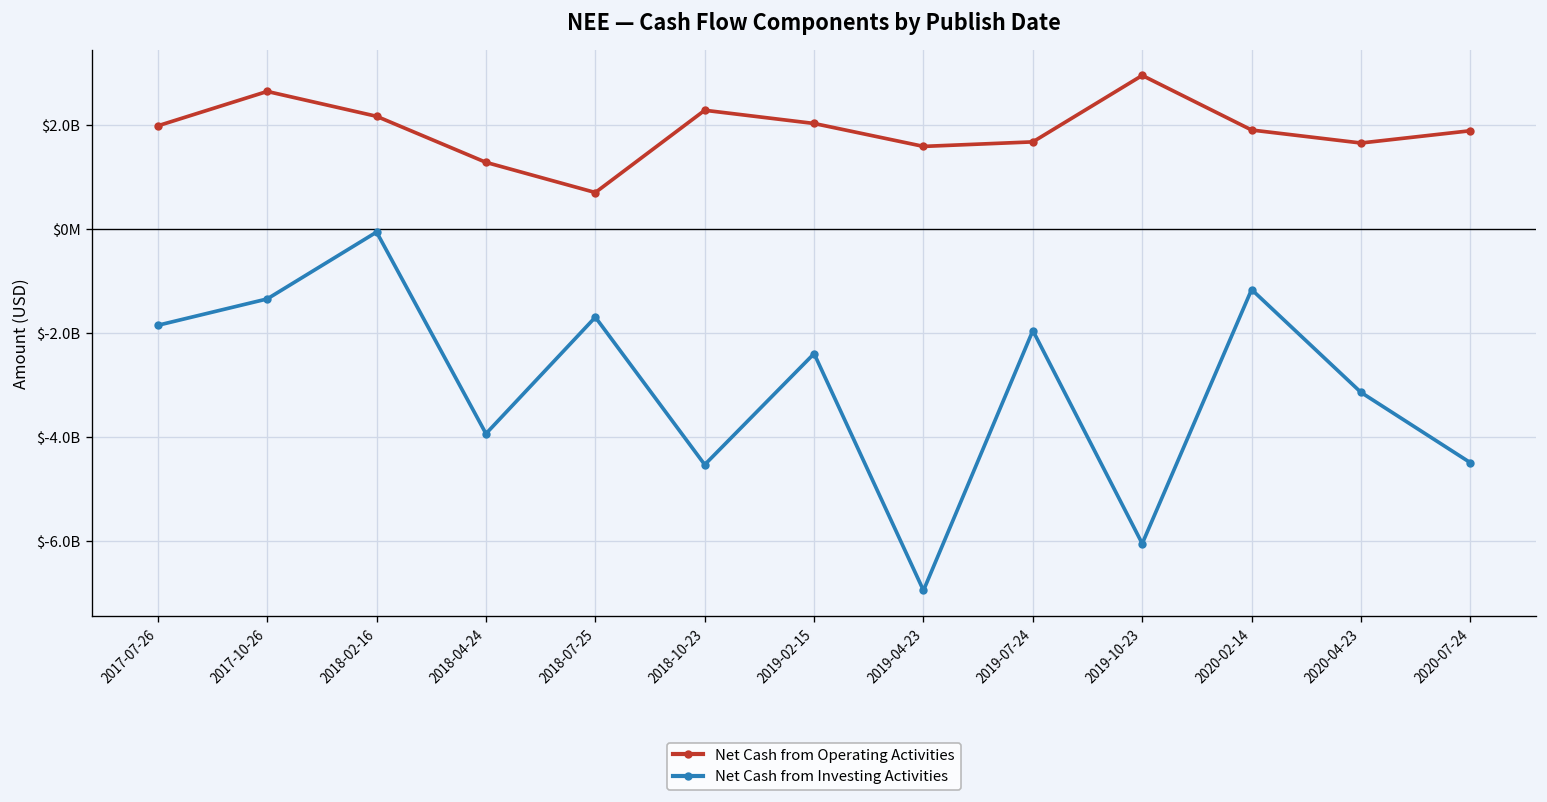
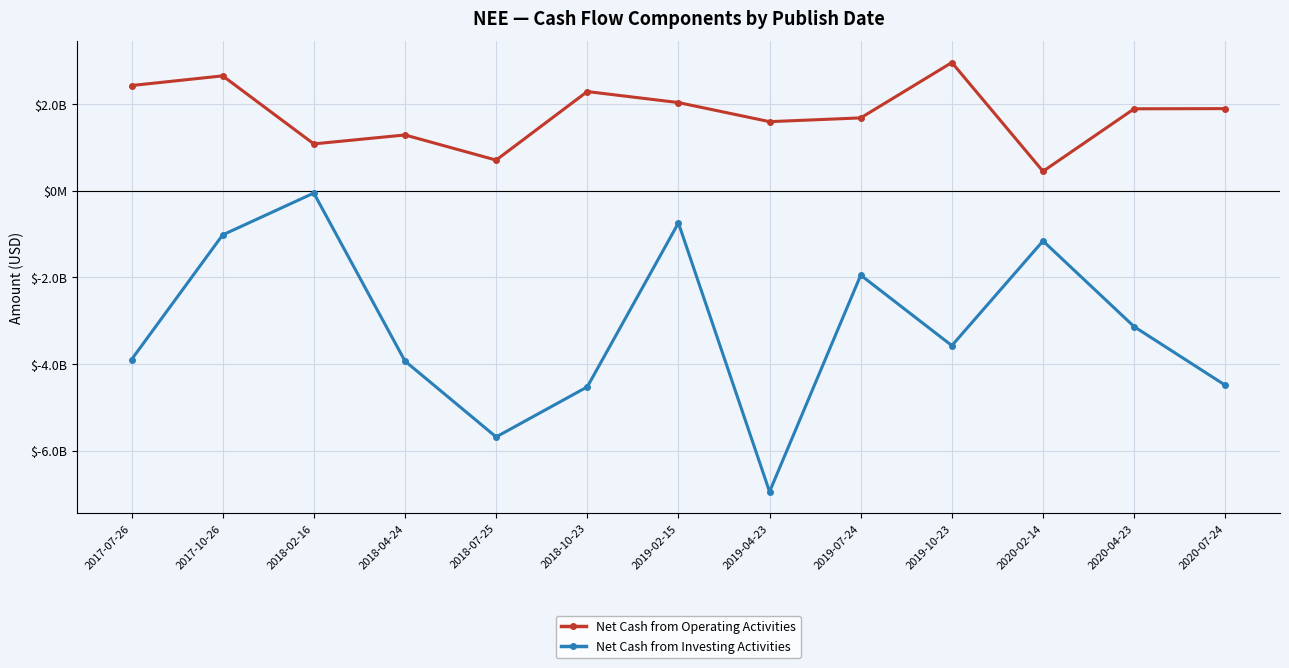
  {
    "Net Cash from Operating Activities": {
-     "2017-07-26": "$2000000000",
+     "2017-07-26": "$2400000000",
      "2017-10-26": "$2700000000",
-     "2018-02-16": "$2200000000",
+     "2018-02-16": "$1100000000",
      "2018-04-24": "$1300000000",
      "2018-07-25": "$700000000",
      "2018-10-23": "$2300000000",
      "2019-02-15": "$2000000000",
      "2019-04-23": "$1600000000",
      "2019-07-24": "$1700000000",
      "2019-10-23": "$3000000000",
-     "2020-02-14": "$1900000000",
-     "2020-04-23": "$1700000000",
+     "2020-02-14": "$500000000",
+     "2020-04-23": "$1900000000",
      "2020-07-24": "$1900000000"
    },
    "Net Cash from Investing Activities": {
-     "2017-07-26": "$-1800000000",
-     "2017-10-26": "$-1300000000",
+     "2017-07-26": "$-3900000000",
+     "2017-10-26": "$-1000000000",
      "2018-02-16": "$-100000000",
      "2018-04-24": "$-3900000000",
-     "2018-07-25": "$-1700000000",
+     "2018-07-25": "$-5700000000",
      "2018-10-23": "$-4500000000",
-     "2019-02-15": "$-2400000000",
+     "2019-02-15": "$-700000000",
      "2019-04-23": "$-6900000000",
      "2019-07-24": "$-1900000000",
-     "2019-10-23": "$-6000000000",
+     "2019-10-23": "$-3600000000",
      "2020-02-14": "$-1200000000",
      "2020-04-23": "$-3100000000",
      "2020-07-24": "$-4500000000"
    }
  }
